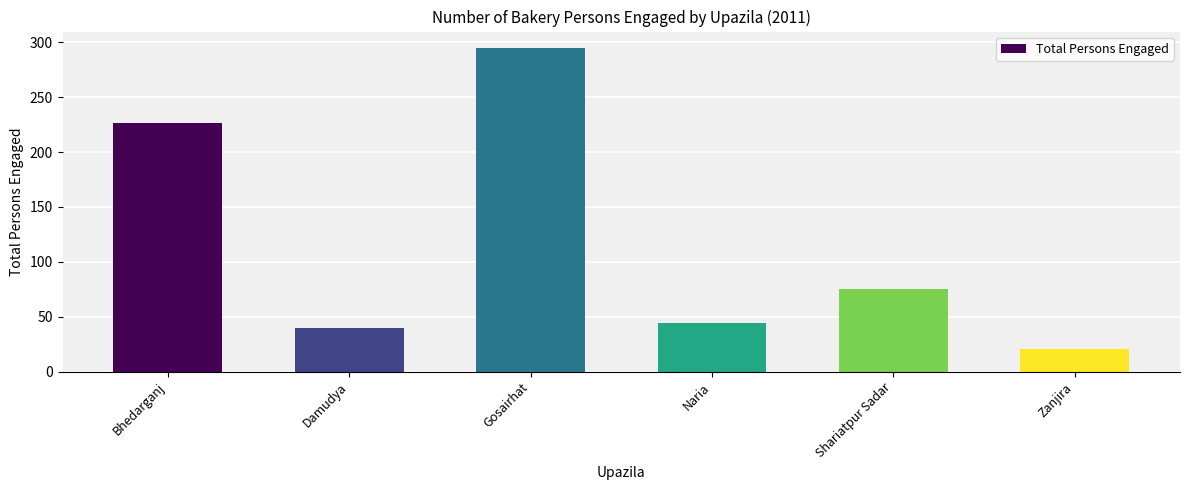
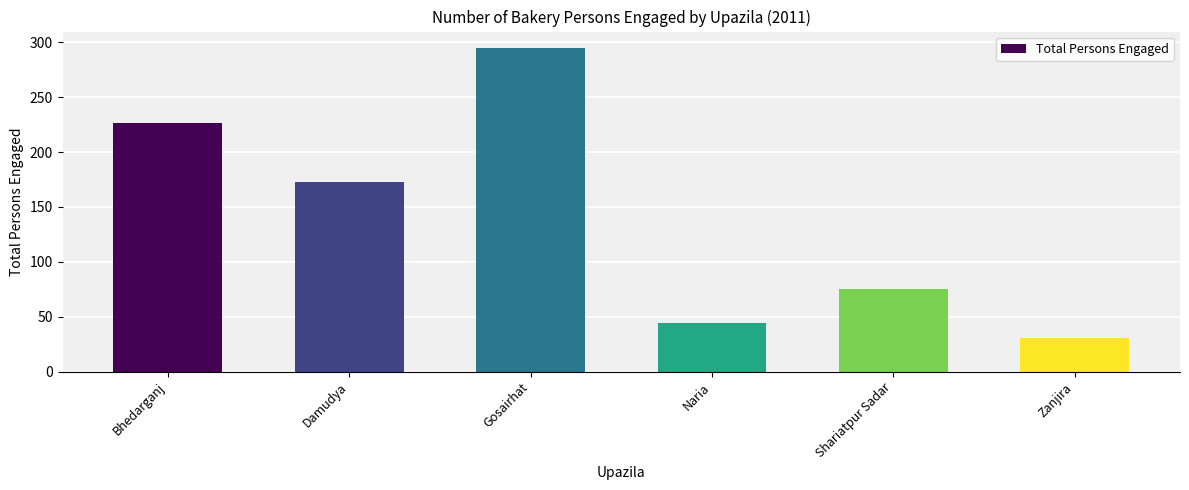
  {
    "Bhedarganj": 226,
-   "Damudya": 40,
+   "Damudya": 173,
    "Gosairhat": 295,
    "Naria": 44,
    "Shariatpur Sadar": 75,
-   "Zanjira": 21
+   "Zanjira": 31
  }
